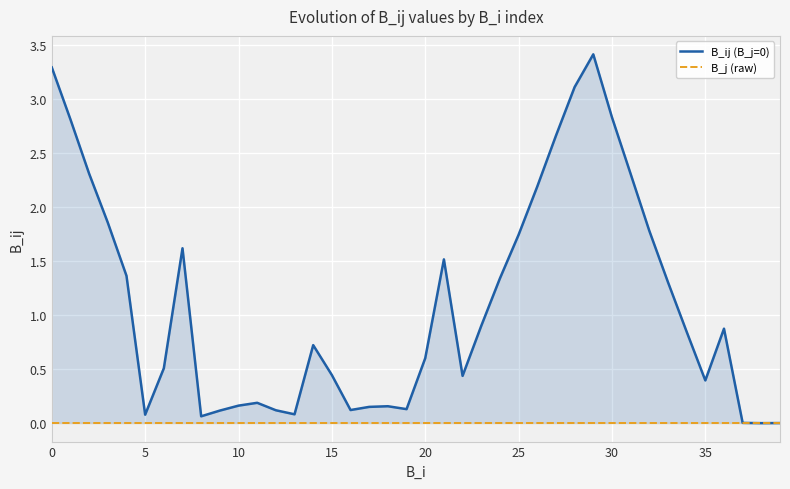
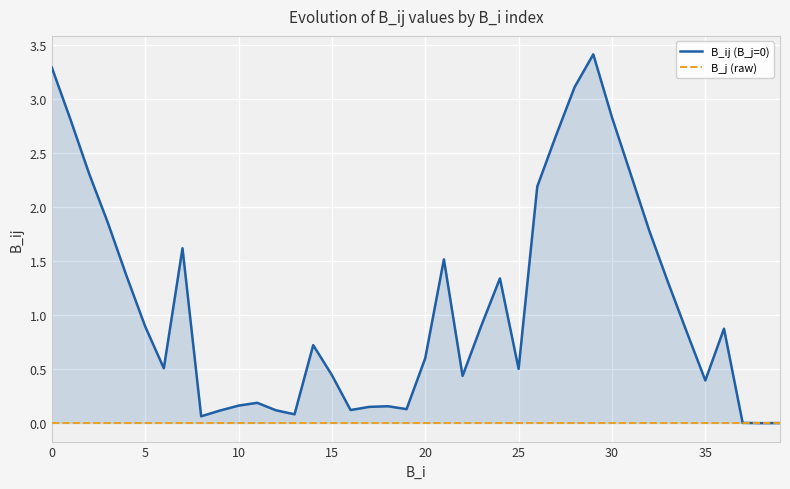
  {
    "B_ij (B_j=0)": {
      "0": 3.29,
-     "5": 0.08,
+     "5": 0.90,
      "10": 0.16,
      "15": 0.44,
      "20": 0.60,
-     "25": 1.74,
+     "25": 0.50,
      "30": 2.83,
      "35": 0.39
    },
    "B_j (raw)": {
      "0": 0.00,
      "5": 0.00,
      "10": 0.00,
      "15": 0.00,
      "20": 0.00,
      "25": 0.00,
      "30": 0.00,
      "35": 0.00
    }
  }
